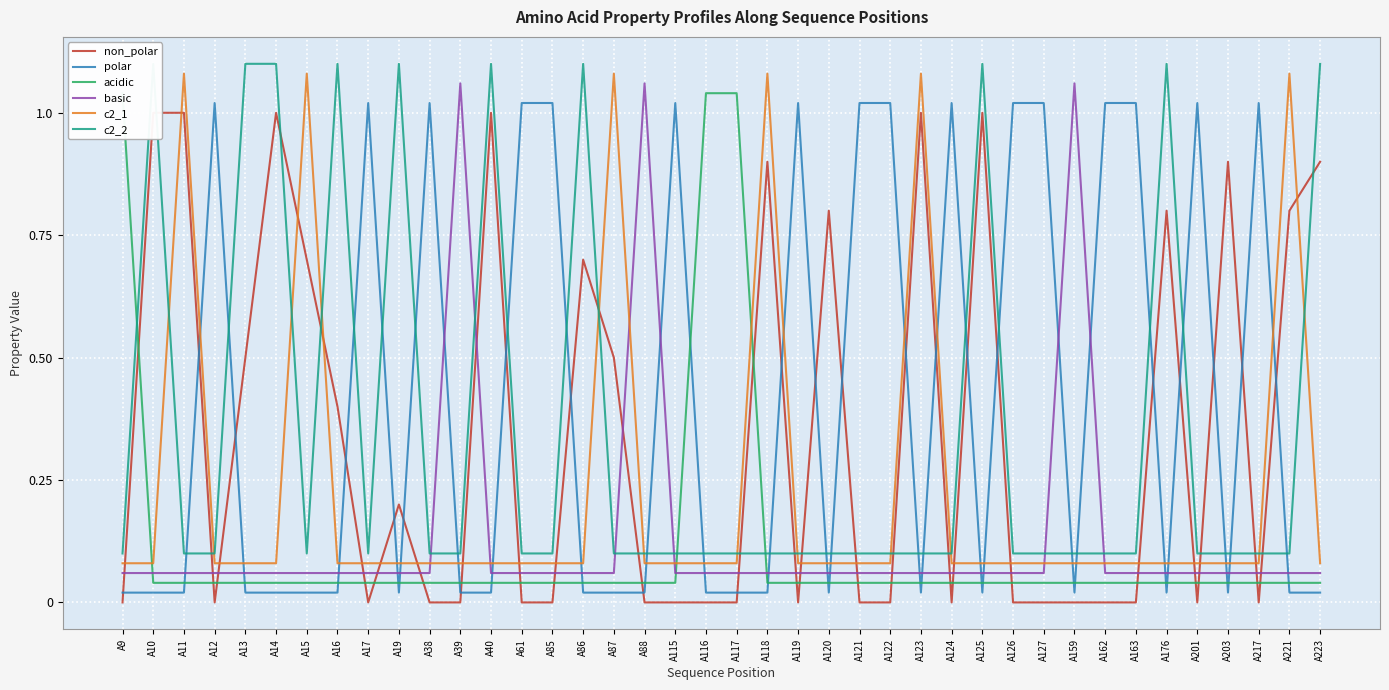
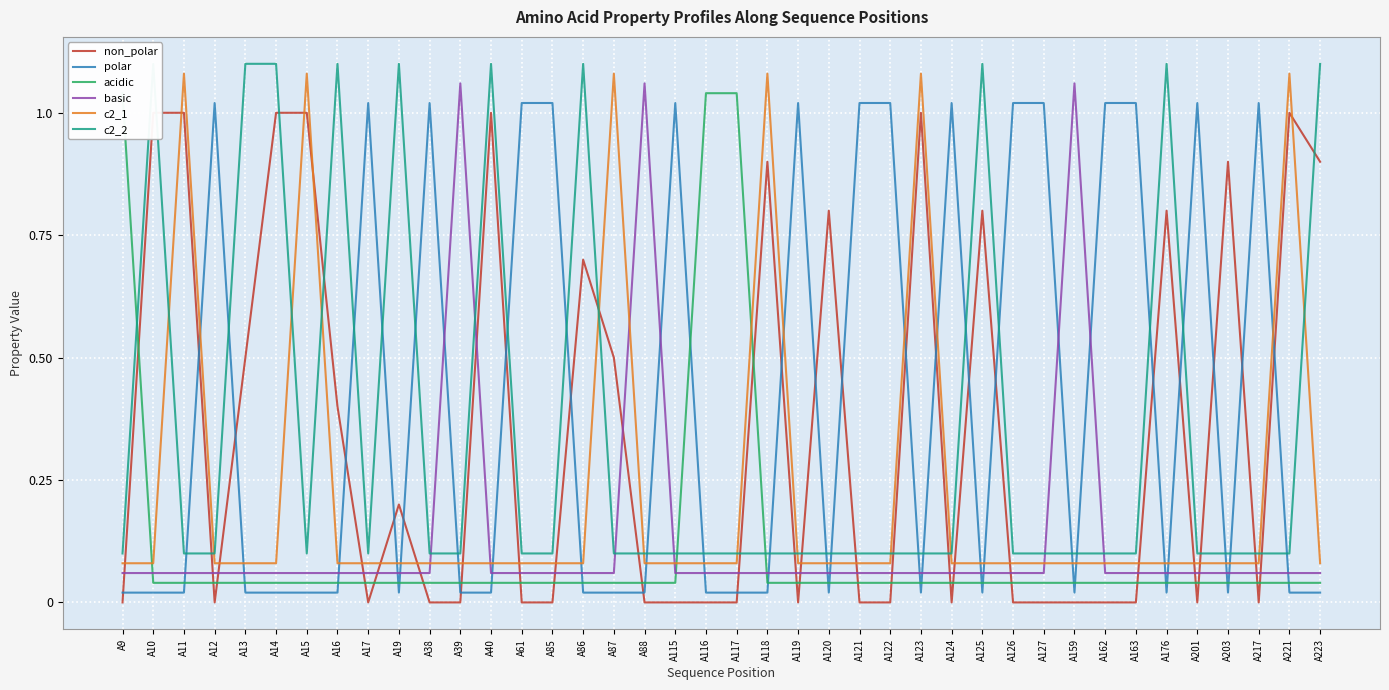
  {
    "non_polar": {
      "A9": 0.0,
      "A11": 1.0,
      "A12": 0.0,
      "A13": 0.5,
      "A14": 1.0,
-     "A15": 0.7,
+     "A15": 1.0,
      "A16": 0.4,
      "A17": 0.0,
      "A19": 0.2,
      "A38": 0.0,
      "A39": 0.0,
      "A40": 1.0,
      "A61": 0.0,
      "A85": 0.0,
      "A86": 0.7,
      "A87": 0.5,
      "A88": 0.0,
      "A115": 0.0,
      "A116": 0.0,
      "A117": 0.0,
      "A118": 0.9,
      "A119": 0.0,
      "A120": 0.8,
      "A121": 0.0,
      "A122": 0.0,
      "A123": 1.0,
      "A124": 0.0,
-     "A125": 1.0,
+     "A125": 0.8,
      "A126": 0.0,
      "A127": 0.0,
      "A159": 0.0,
      "A162": 0.0,
      "A163": 0.0,
      "A176": 0.8,
      "A201": 0.0,
      "A203": 0.9,
      "A217": 0.0,
-     "A221": 0.8,
+     "A221": 1.0,
      "A223": 0.9
    },
    "polar": {
      "A9": 0.02,
      "A10": 0.02,
      "A11": 0.02,
      "A12": 1.02,
      "A13": 0.02,
      "A14": 0.02,
      "A15": 0.02,
      "A16": 0.02,
      "A17": 1.02,
      "A19": 0.02,
      "A38": 1.02,
      "A39": 0.02,
      "A40": 0.02,
      "A61": 1.02,
      "A85": 1.02,
      "A86": 0.02,
      "A87": 0.02,
      "A88": 0.02,
      "A115": 1.02,
      "A116": 0.02,
      "A117": 0.02,
      "A118": 0.02,
      "A119": 1.02,
      "A120": 0.02,
      "A121": 1.02,
      "A122": 1.02,
      "A123": 0.02,
      "A124": 1.02,
      "A125": 0.02,
      "A126": 1.02,
      "A127": 1.02,
      "A159": 0.02,
      "A162": 1.02,
      "A163": 1.02,
      "A176": 0.02,
      "A201": 1.02,
      "A203": 0.02,
      "A217": 1.02,
      "A221": 0.02,
      "A223": 0.02
    },
    "basic": {
      "A9": 0.06,
      "A10": 0.06,
      "A11": 0.06,
      "A12": 0.06,
      "A13": 0.06,
      "A14": 0.06,
      "A15": 0.06,
      "A16": 0.06,
      "A17": 0.06,
      "A19": 0.06,
      "A38": 0.06,
      "A39": 1.06,
      "A40": 0.06,
      "A61": 0.06,
      "A85": 0.06,
      "A86": 0.06,
      "A87": 0.06,
      "A88": 1.06,
      "A115": 0.06,
      "A116": 0.06,
      "A117": 0.06,
      "A118": 0.06,
      "A119": 0.06,
      "A120": 0.06,
      "A121": 0.06,
      "A122": 0.06,
      "A123": 0.06,
      "A124": 0.06,
      "A125": 0.06,
      "A126": 0.06,
      "A127": 0.06,
      "A159": 1.06,
      "A162": 0.06,
      "A163": 0.06,
      "A176": 0.06,
      "A201": 0.06,
      "A203": 0.06,
      "A217": 0.06,
      "A221": 0.06,
      "A223": 0.06
    },
    "c2_1": {
      "A9": 0.08,
      "A10": 0.08,
      "A11": 1.08,
      "A12": 0.08,
      "A13": 0.08,
      "A14": 0.08,
      "A15": 1.08,
      "A16": 0.08,
      "A17": 0.08,
      "A19": 0.08,
      "A38": 0.08,
      "A39": 0.08,
      "A40": 0.08,
      "A61": 0.08,
      "A85": 0.08,
      "A86": 0.08,
      "A87": 1.08,
      "A88": 0.08,
      "A115": 0.08,
      "A116": 0.08,
      "A117": 0.08,
      "A118": 1.08,
      "A119": 0.08,
      "A120": 0.08,
      "A121": 0.08,
      "A122": 0.08,
      "A123": 1.08,
      "A124": 0.08,
      "A125": 0.08,
      "A126": 0.08,
      "A127": 0.08,
      "A159": 0.08,
      "A162": 0.08,
      "A163": 0.08,
      "A176": 0.08,
      "A201": 0.08,
      "A203": 0.08,
      "A217": 0.08,
      "A221": 1.08,
      "A223": 0.08
    }
  }
